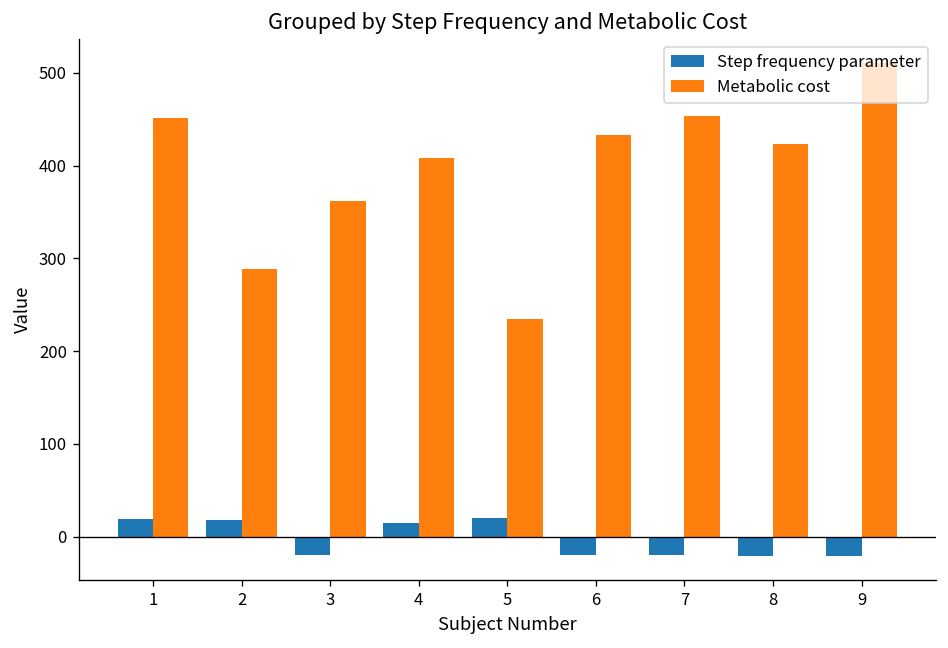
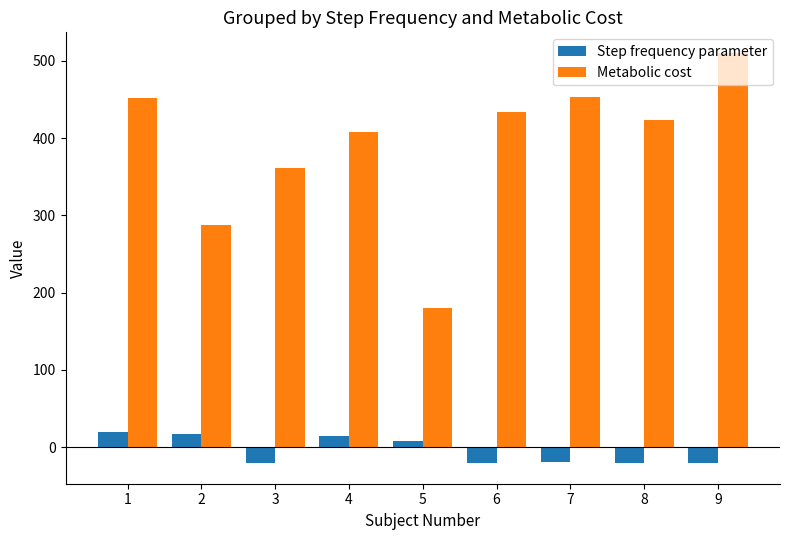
  {
    "Step frequency parameter": {
      "1": 20,
      "2": 20,
      "3": -20,
      "4": 20,
-     "5": 20,
+     "5": 10,
      "6": -20,
      "7": -20,
      "8": -20,
      "9": -20
    },
    "Metabolic cost": {
      "1": 450,
      "2": 290,
      "3": 360,
      "4": 410,
-     "5": 230,
+     "5": 180,
      "6": 430,
      "7": 450,
      "8": 420
    }
  }
